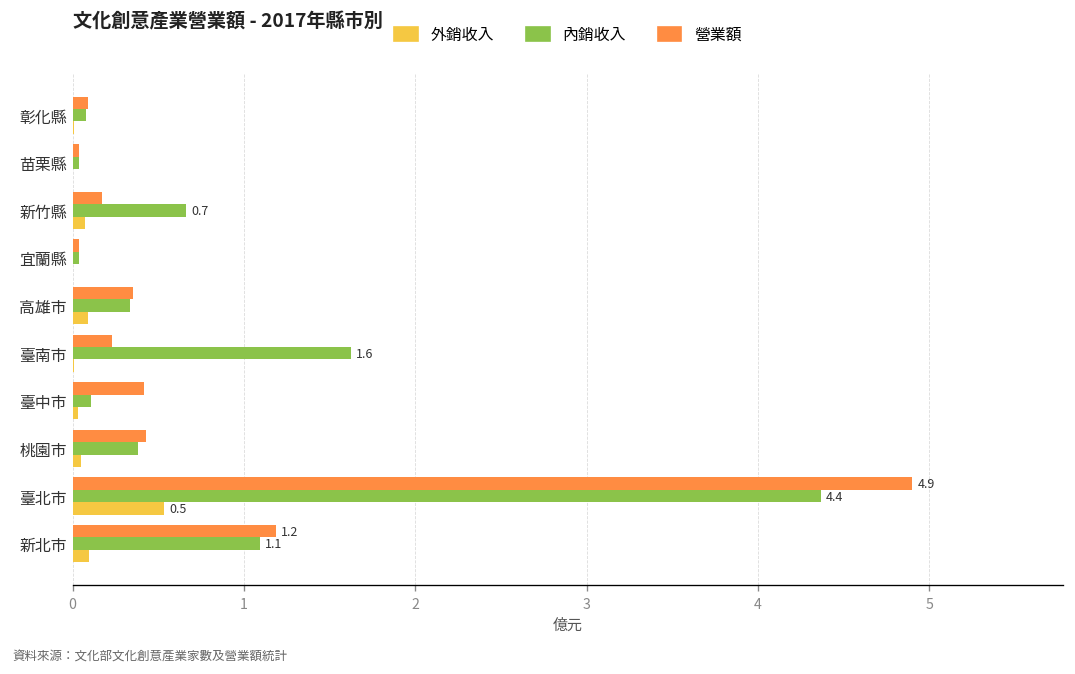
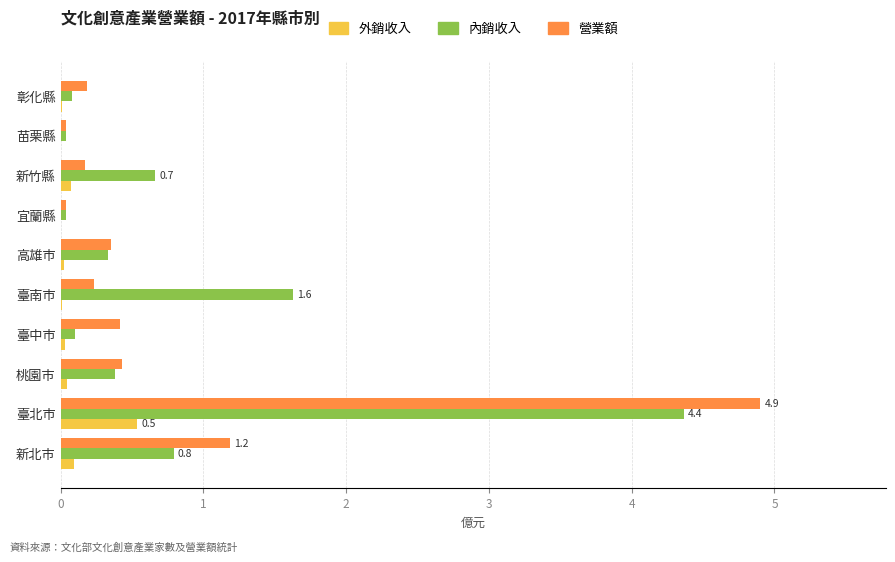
  {
    "外銷收入": {
      "新竹縣": 0.07,
-     "高雄市": 0.09,
+     "高雄市": 0.02,
      "臺中市": 0.03,
      "桃園巿": 0.05,
      "新北巿": 0.09
    },
    "內銷收入": {
      "新竹縣": 0.7,
      "臺南市": 1.6,
      "臺北市": 4.4,
-     "新北巿": 1.1
+     "新北巿": 0.8
    },
    "營業額": {
-     "彰化縣": 0.09,
+     "彰化縣": 0.18,
      "苗栗縣": 0.04,
      "新竹縣": 0.17,
      "宜蘭縣": 0.04,
      "高雄市": 0.35,
      "臺南市": 0.23,
      "臺中市": 0.41,
      "桃園巿": 0.43
    }
  }
